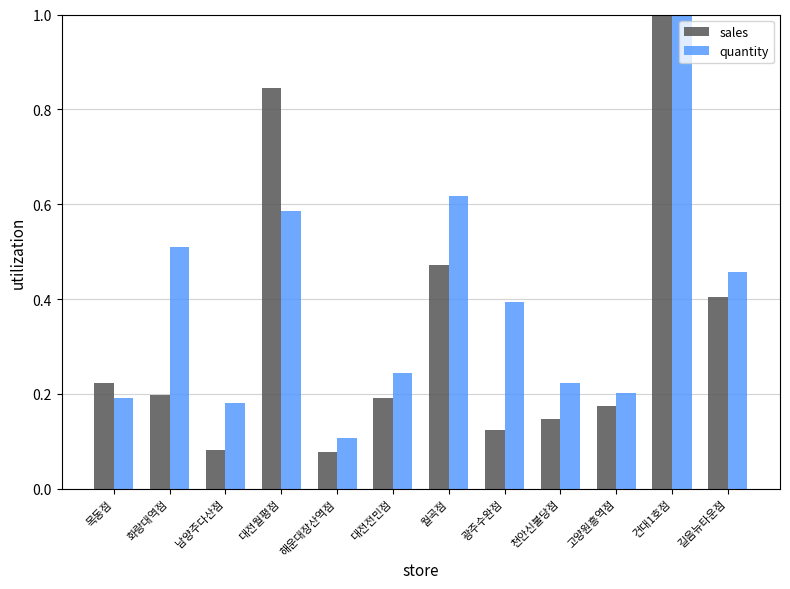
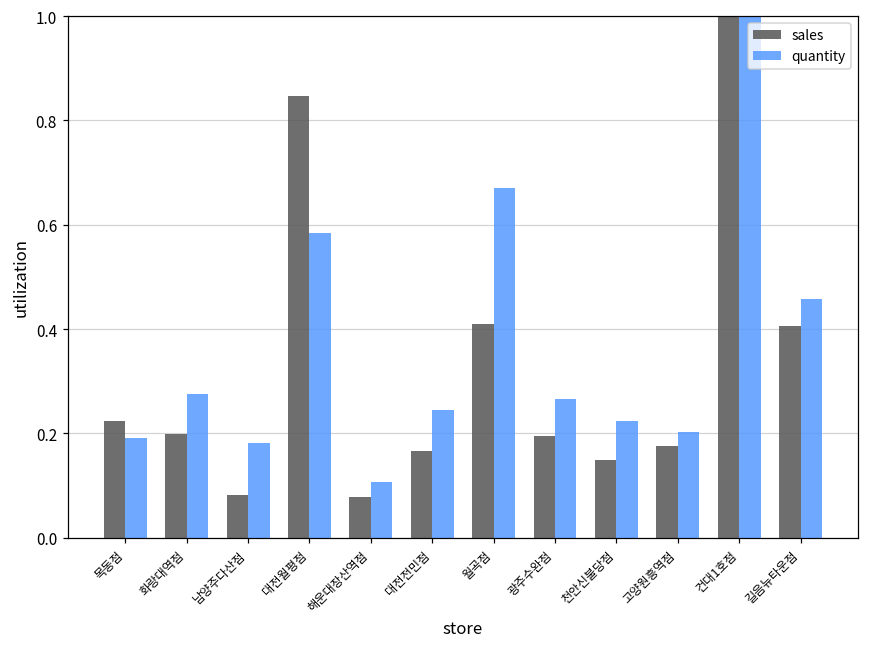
  {
    "sales": {
      "목동점": 0.22,
      "화랑대역점": 0.20,
      "남양주다산점": 0.08,
      "대전월평점": 0.85,
      "해운대장산역점": 0.08,
-     "대전전민점": 0.19,
-     "월곡점": 0.47,
-     "광주수완점": 0.12,
+     "대전전민점": 0.17,
+     "월곡점": 0.41,
+     "광주수완점": 0.20,
      "천안신불당점": 0.15,
      "고양원흥역점": 0.18,
      "건대1호점": 1.00,
      "길음뉴타운점": 0.41
    },
    "quantity": {
      "목동점": 0.19,
-     "화랑대역점": 0.51,
+     "화랑대역점": 0.28,
      "남양주다산점": 0.18,
      "대전월평점": 0.59,
      "해운대장산역점": 0.11,
      "대전전민점": 0.24,
-     "월곡점": 0.62,
-     "광주수완점": 0.39,
+     "월곡점": 0.67,
+     "광주수완점": 0.27,
      "천안신불당점": 0.22,
      "고양원흥역점": 0.20,
      "건대1호점": 1.00,
      "길음뉴타운점": 0.46
    }
  }
